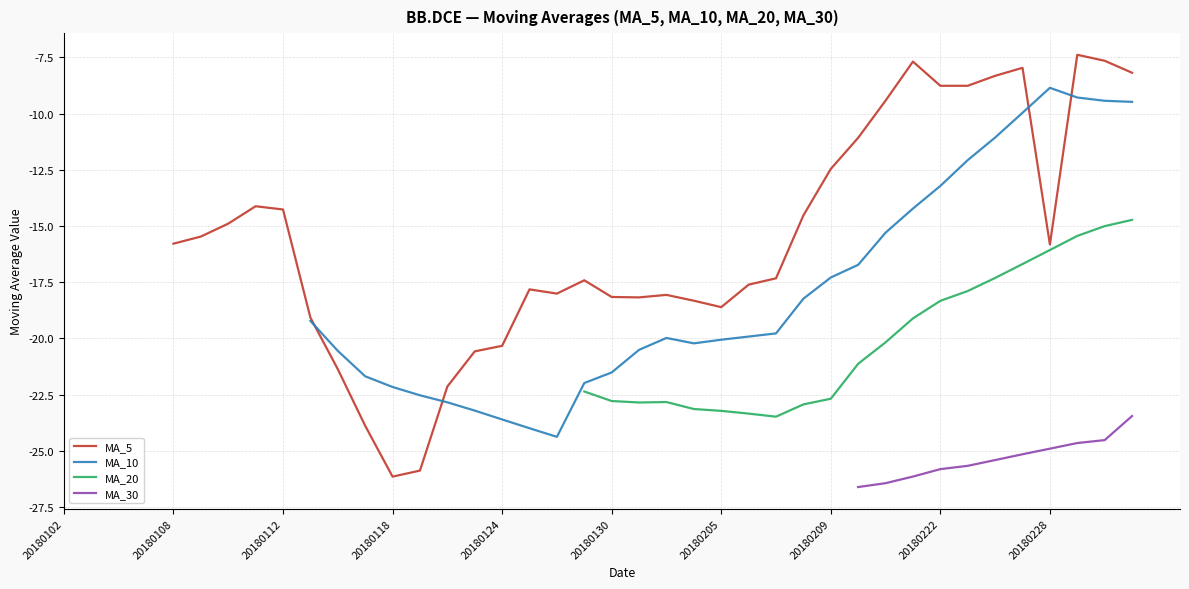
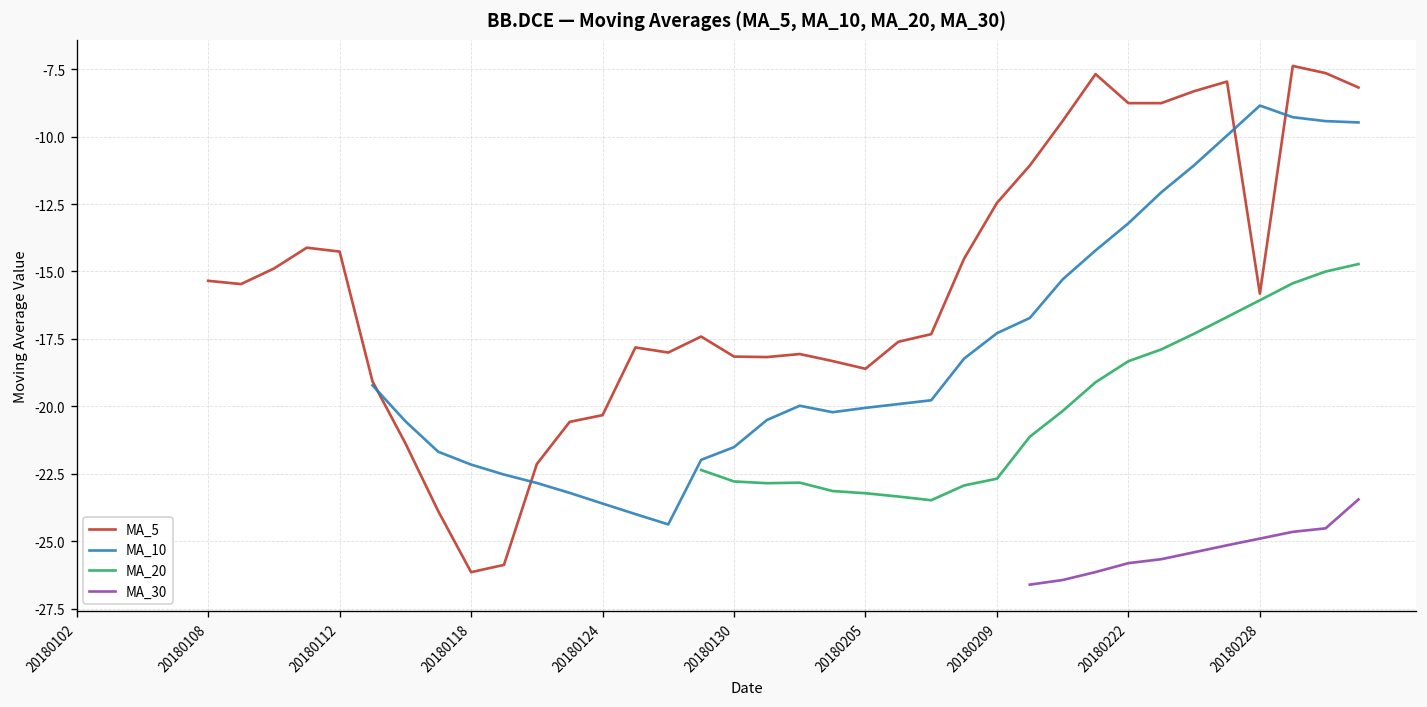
  {
    "MA_5": {
-     "20180108": -15.8,
+     "20180108": -15.3,
      "20180112": -14.3,
      "20180118": -26.2,
      "20180124": -20.3,
      "20180130": -18.2,
      "20180205": -18.6,
      "20180209": -12.5,
      "20180222": -8.8,
      "20180228": -15.8
    },
    "MA_10": {
      "20180118": -22.2,
      "20180124": -23.6,
      "20180130": -21.5,
      "20180205": -20.1,
      "20180209": -17.3,
      "20180222": -13.2,
      "20180228": -8.9
    },
    "MA_20": {
      "20180130": -22.8,
      "20180205": -23.2,
      "20180209": -22.7,
      "20180222": -18.3,
      "20180228": -16.1
    },
    "MA_30": {
      "20180222": -25.8,
      "20180228": -24.9
    }
  }
